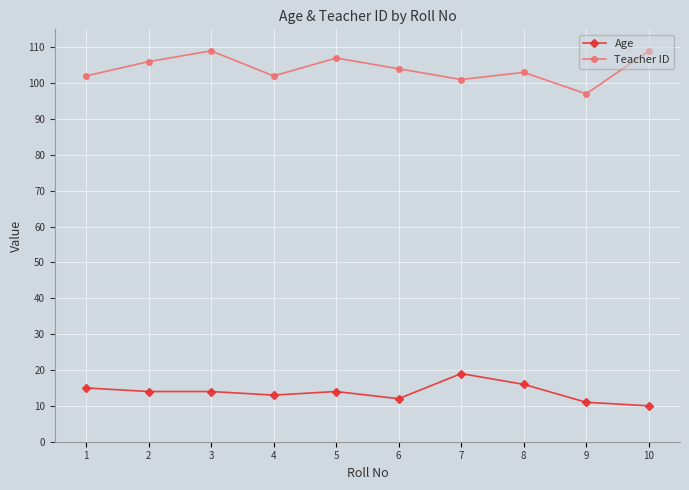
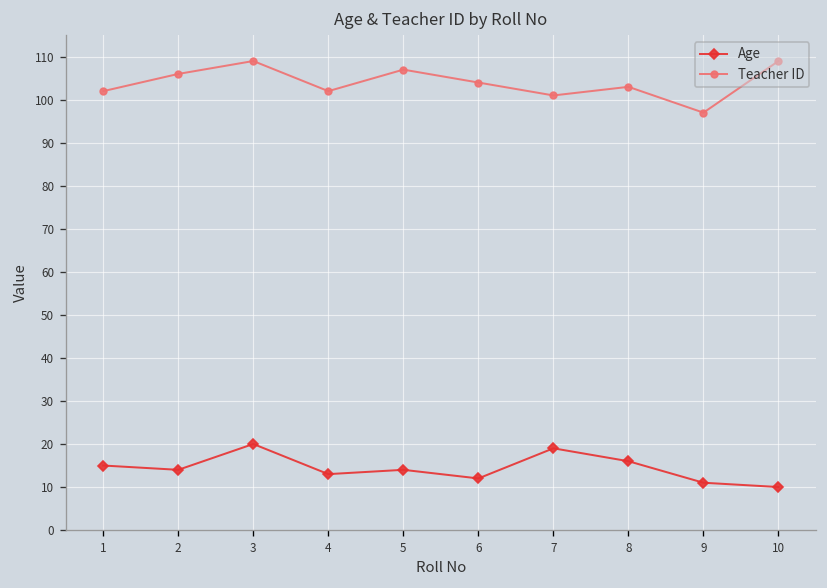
  {
    "Age": {
      "1": 15,
      "2": 14,
-     "3": 14,
+     "3": 20,
      "4": 13,
      "5": 14,
      "6": 12,
      "7": 19,
      "8": 16,
      "9": 11,
      "10": 10
    },
    "Teacher ID": {
      "1": 102,
      "2": 106,
      "3": 109,
      "4": 102,
      "5": 107,
      "6": 104,
      "7": 101,
      "8": 103,
      "9": 97
    }
  }
